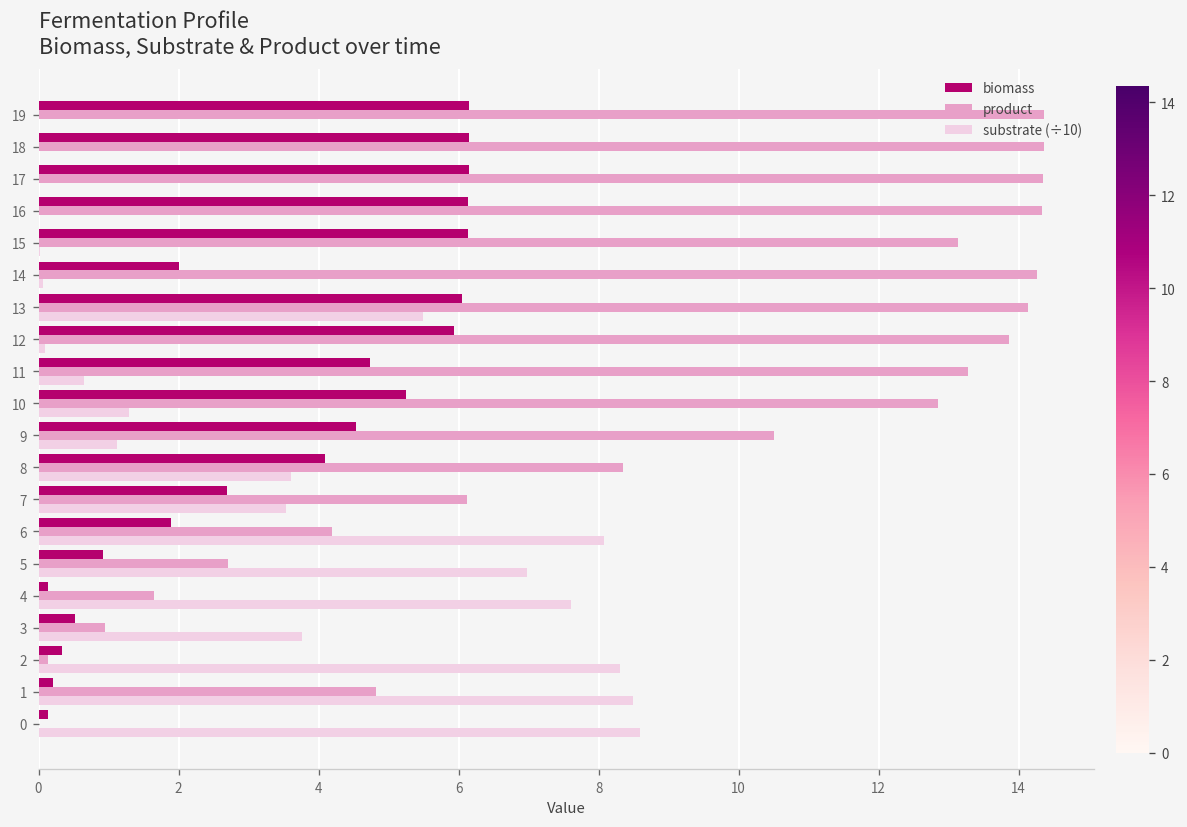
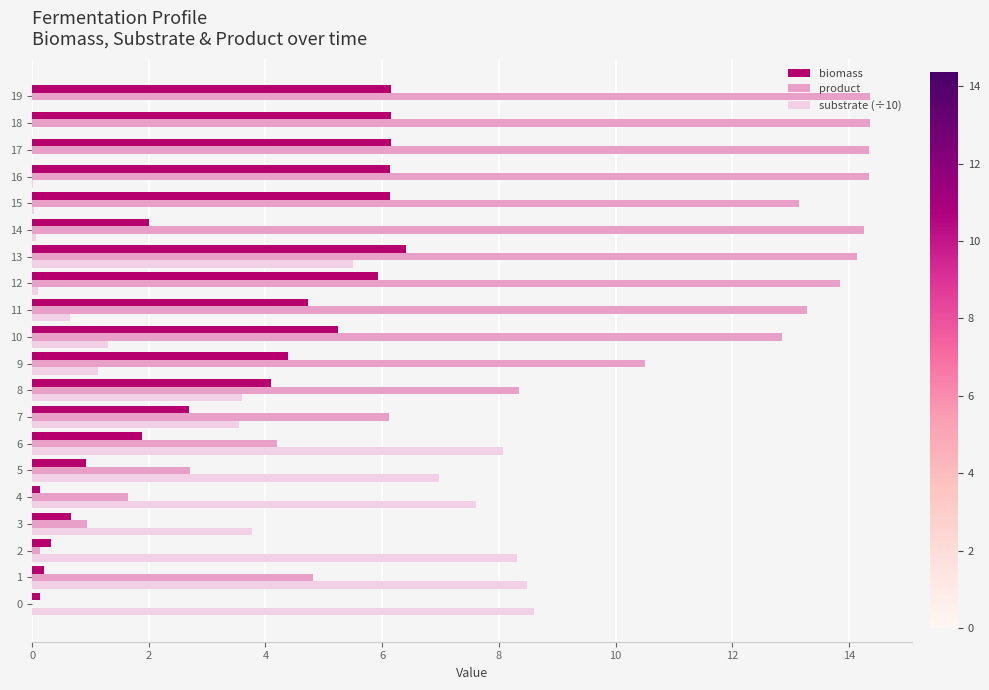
  {
    "biomass": {
      "19": 6.1,
      "18": 6.1,
      "17": 6.1,
      "16": 6.1,
      "15": 6.1,
      "14": 2.0,
-     "13": 6.1,
+     "13": 6.4,
      "12": 5.9,
      "11": 4.7,
      "10": 5.2,
-     "9": 4.5,
+     "9": 4.4,
      "8": 4.1,
      "7": 2.7,
      "6": 1.9,
      "5": 0.9,
      "4": 0.1,
-     "3": 0.5,
+     "3": 0.7,
      "2": 0.3,
      "1": 0.2,
      "0": 0.1
    }
  }
